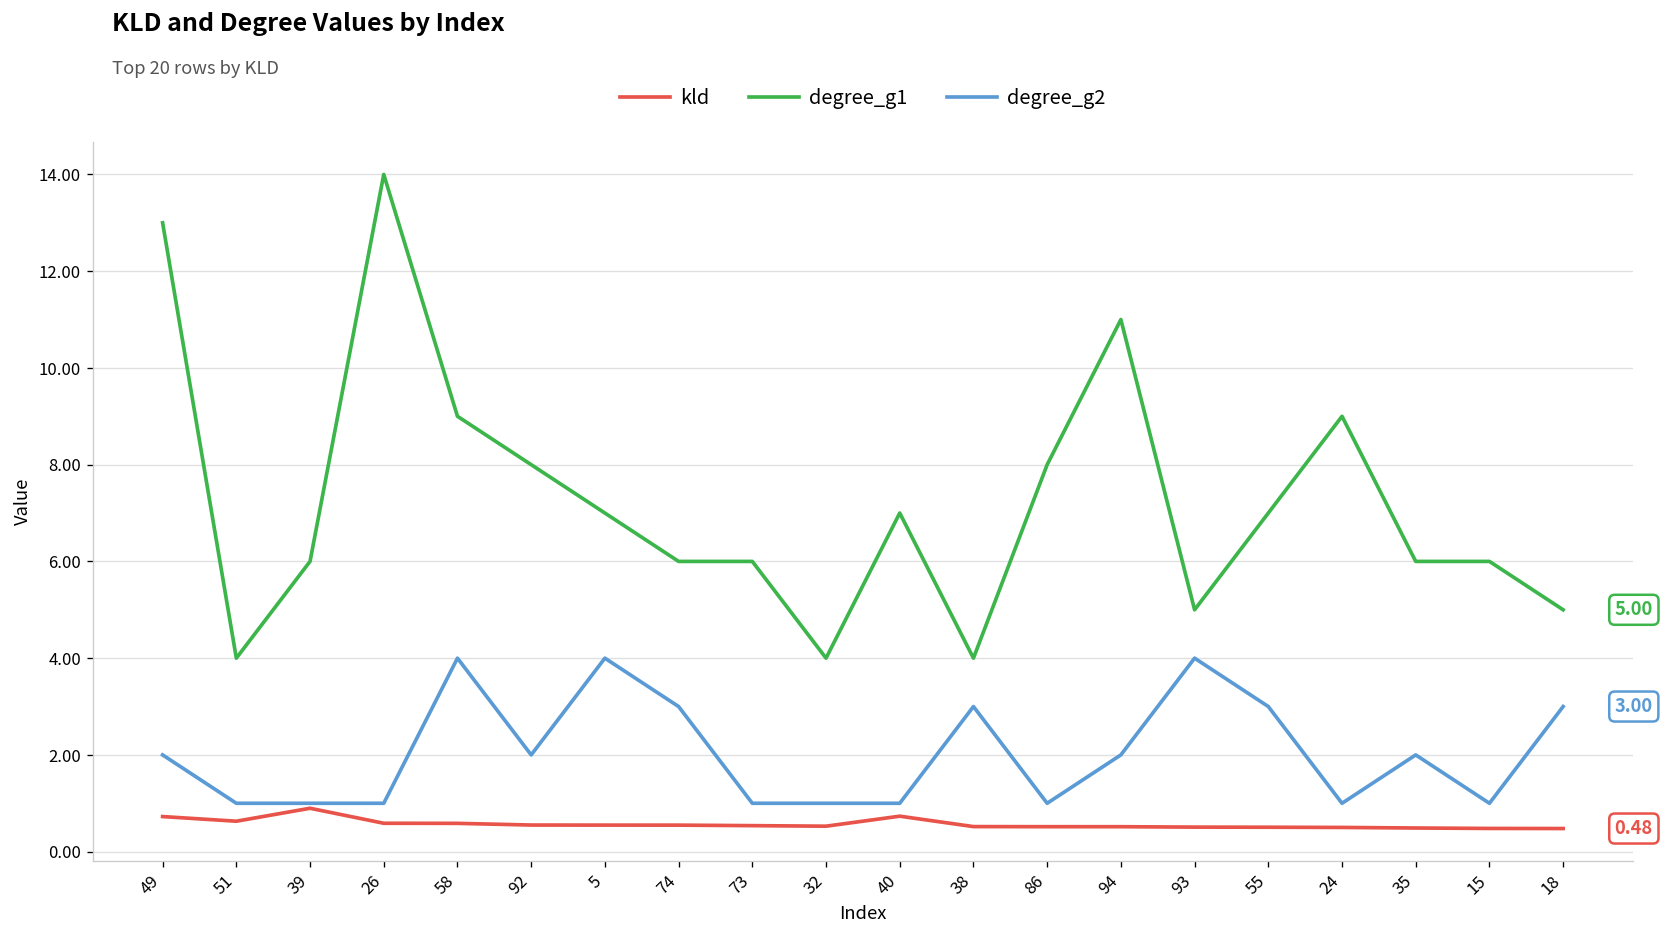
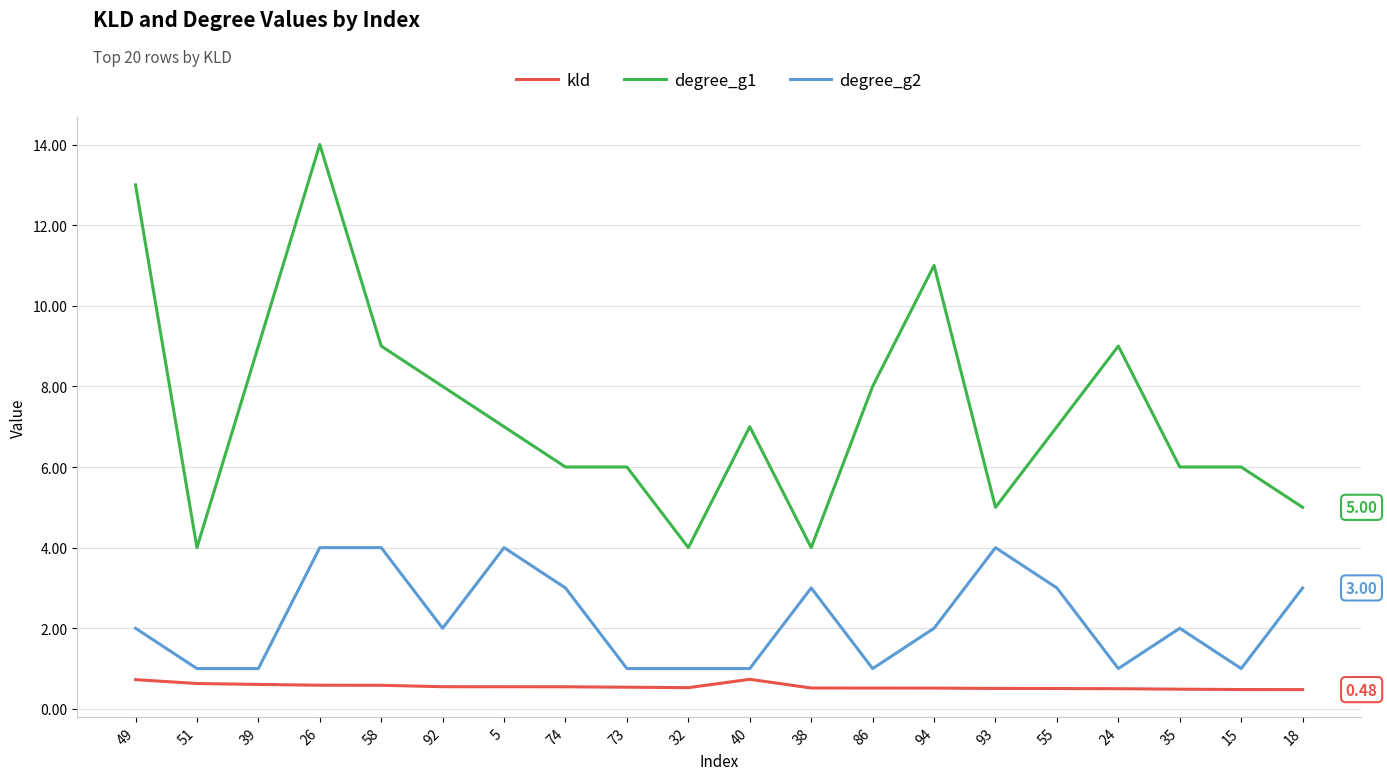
  {
    "kld": {
      "49": 0.7,
      "51": 0.6,
-     "39": 0.9,
+     "39": 0.6,
      "26": 0.6,
      "58": 0.6,
      "92": 0.6,
      "5": 0.5,
      "74": 0.5,
      "73": 0.5,
      "32": 0.5,
      "40": 0.7,
      "38": 0.5,
      "86": 0.5,
      "94": 0.5,
      "93": 0.5,
      "55": 0.5,
      "24": 0.5,
      "35": 0.5,
      "15": 0.5,
      "18": 0.5
    },
    "degree_g1": {
      "49": 13,
      "51": 4,
-     "39": 6,
+     "39": 9,
      "26": 14,
      "58": 9,
      "92": 8,
      "5": 7,
      "74": 6,
      "73": 6,
      "32": 4,
      "40": 7,
      "38": 4,
      "86": 8,
      "94": 11,
      "93": 5,
      "55": 7,
      "24": 9,
      "35": 6,
      "15": 6,
      "18": 5
    },
    "degree_g2": {
      "49": 2,
      "51": 1,
      "39": 1,
-     "26": 1,
+     "26": 4,
      "58": 4,
      "92": 2,
      "5": 4,
      "74": 3,
      "73": 1,
      "32": 1,
      "40": 1,
      "38": 3,
      "86": 1,
      "94": 2,
      "93": 4,
      "55": 3,
      "24": 1,
      "35": 2,
      "15": 1,
      "18": 3
    }
  }
